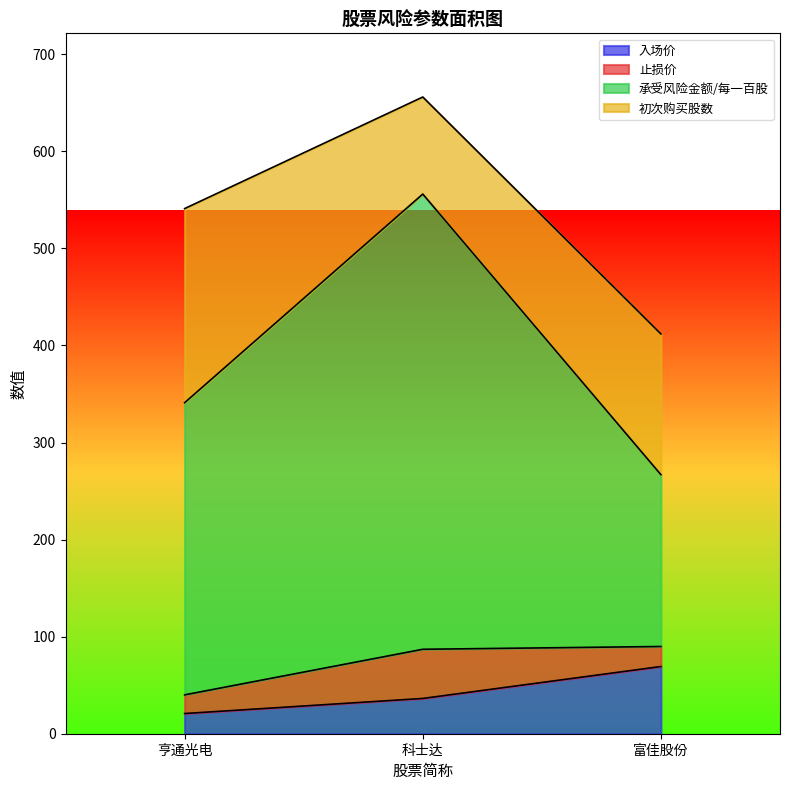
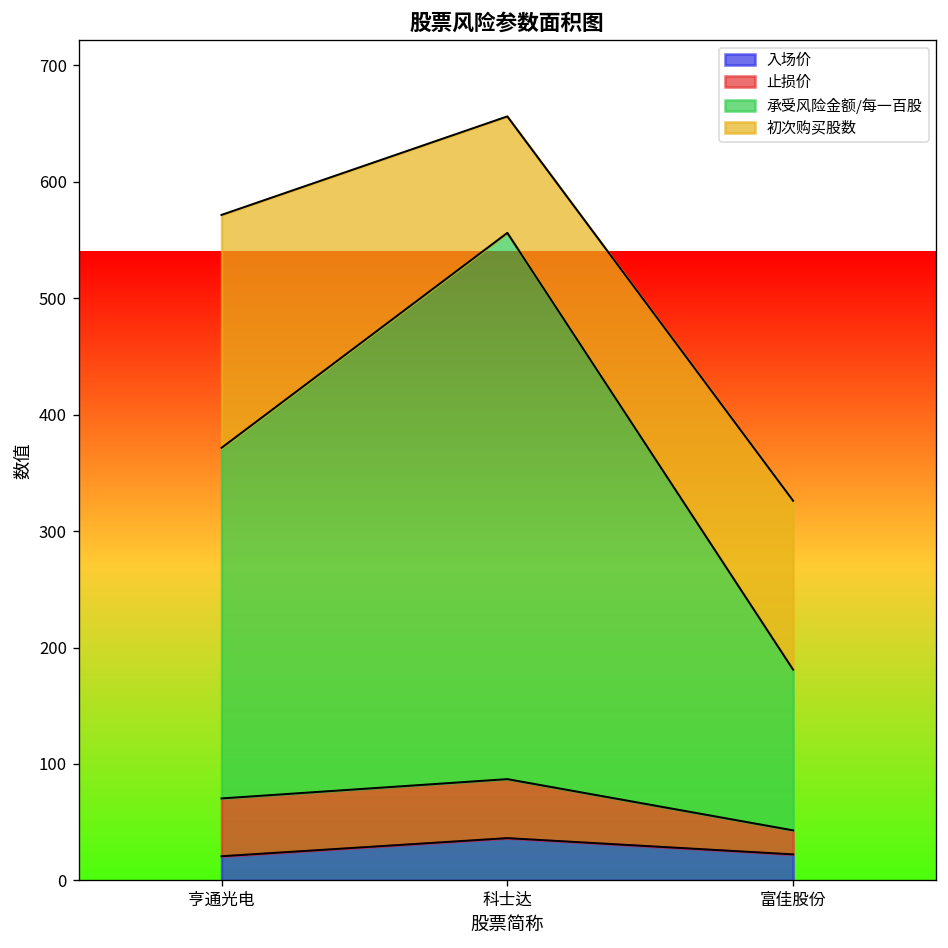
  {
    "入场价": {
      "亨通光电": 20,
      "科士达": 40,
-     "富佳股份": 70
+     "富佳股份": 20
    },
    "止损价": {
-     "亨通光电": 20,
+     "亨通光电": 50,
      "科士达": 50,
      "富佳股份": 20
    },
    "承受风险金额/每一百股": {
      "亨通光电": 300,
      "科士达": 470,
-     "富佳股份": 180
+     "富佳股份": 140
    },
    "初次购买股数": {
      "亨通光电": 200,
      "科士达": 100,
      "富佳股份": 150
    }
  }
